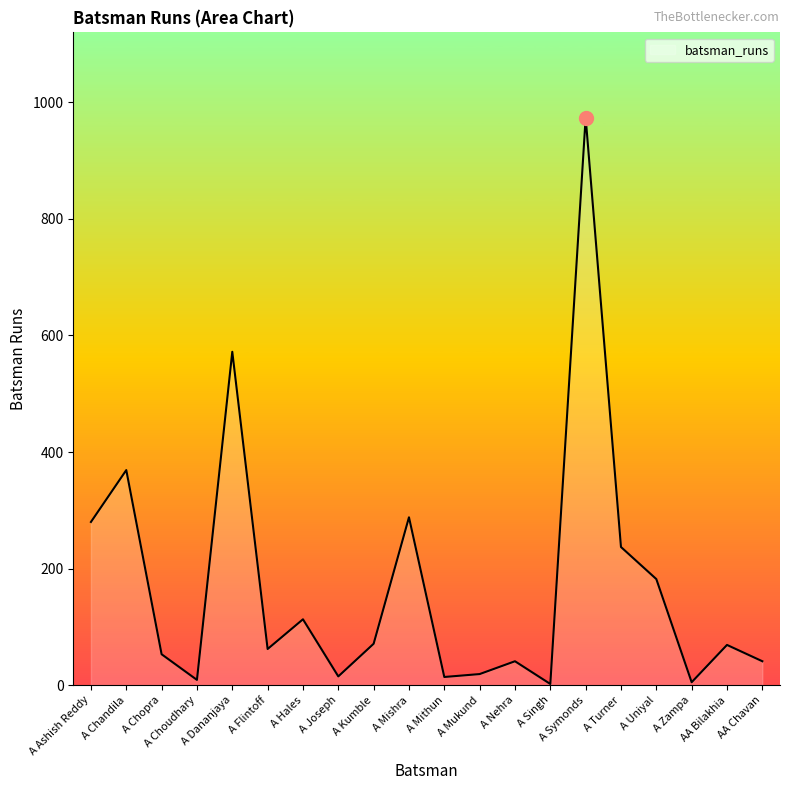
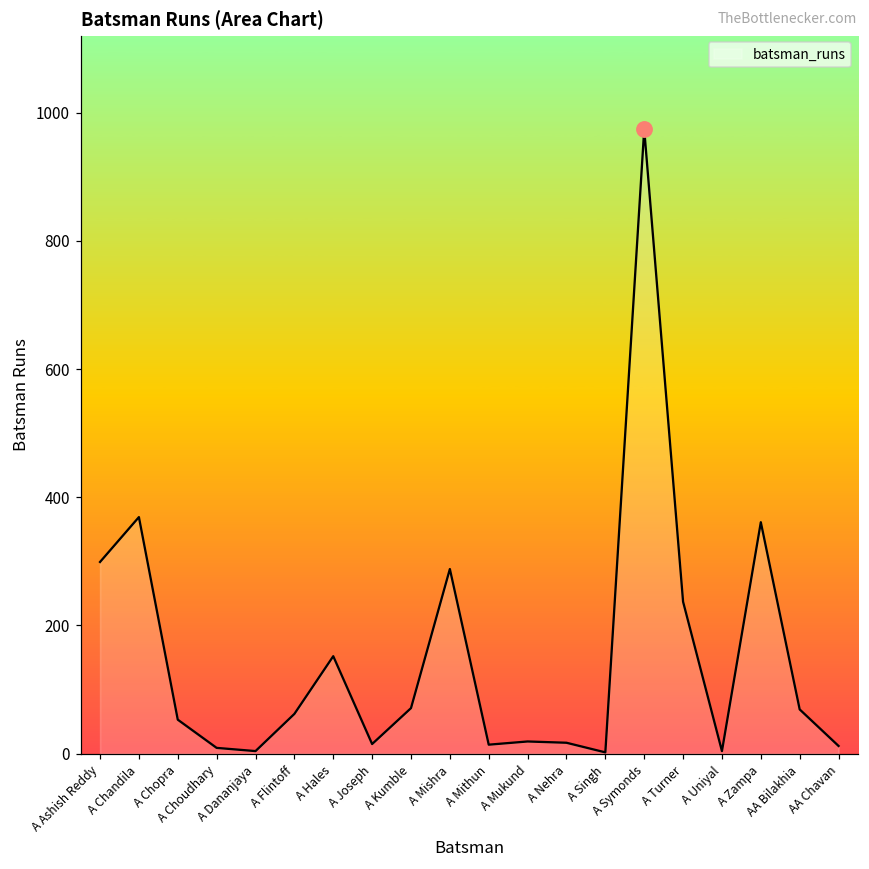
  {
    "batsman_runs": {
-     "A Ashish Reddy": 280,
+     "A Ashish Reddy": 300,
      "A Chandila": 370,
      "A Chopra": 50,
      "A Choudhary": 10,
-     "A Dananjaya": 570,
+     "A Dananjaya": 0,
      "A Flintoff": 60,
-     "A Hales": 110,
+     "A Hales": 150,
      "A Joseph": 20,
      "A Kumble": 70,
      "A Mishra": 290,
      "A Mithun": 10,
      "A Mukund": 20,
-     "A Nehra": 40,
+     "A Nehra": 20,
      "A Singh": 0,
      "A Turner": 240,
-     "A Uniyal": 180,
-     "A Zampa": 10,
+     "A Uniyal": 0,
+     "A Zampa": 360,
      "AA Bilakhia": 70,
-     "AA Chavan": 40
+     "AA Chavan": 10
    }
  }
